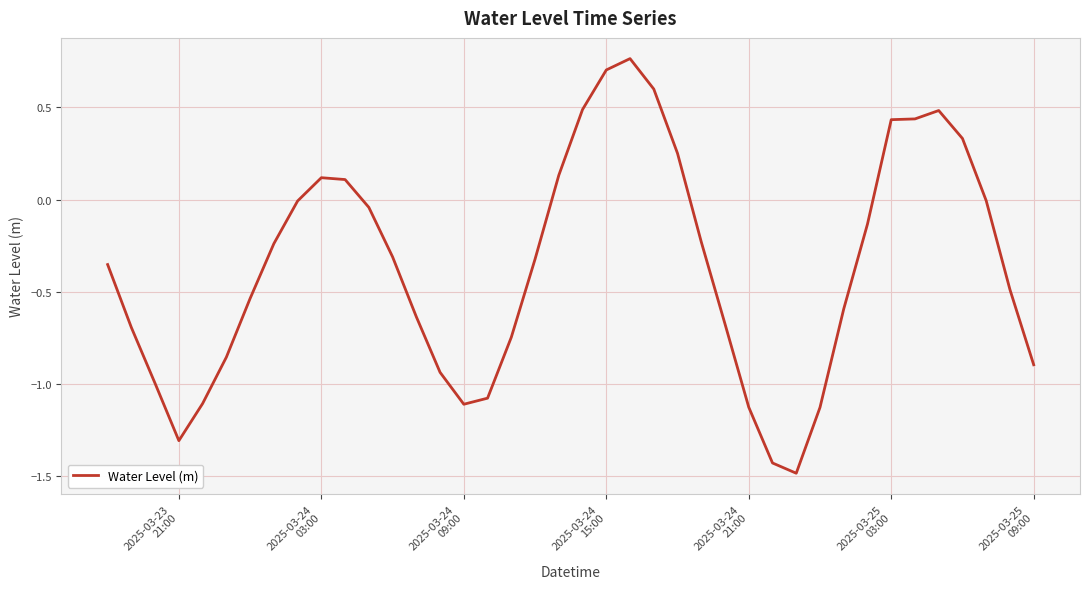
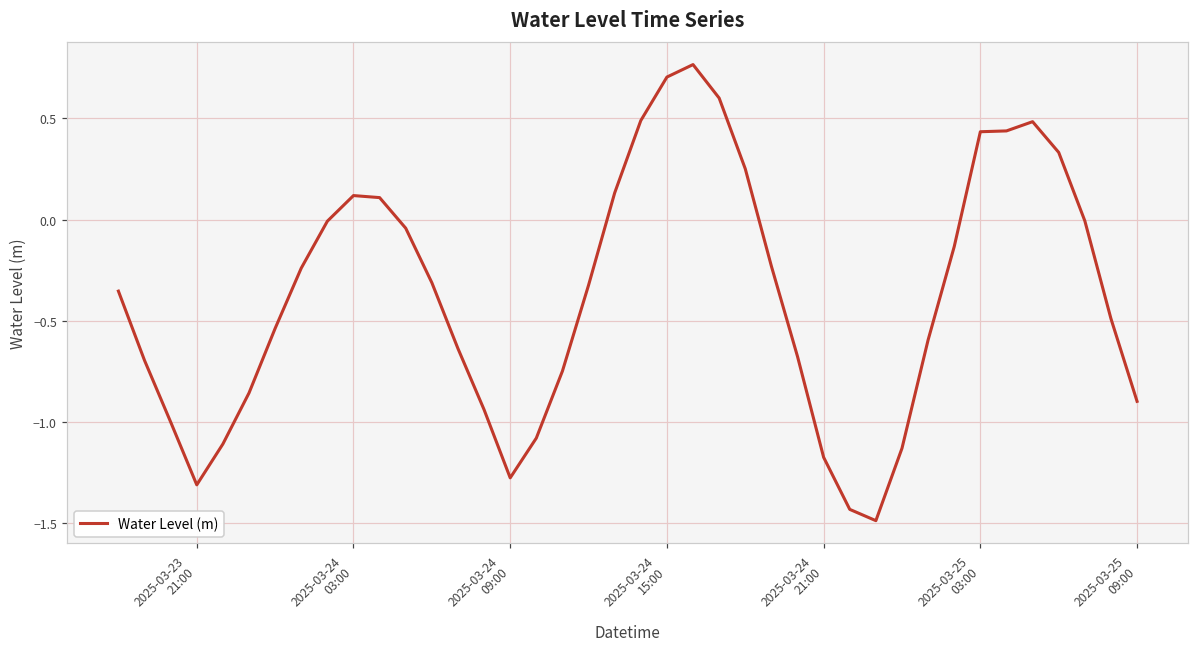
  {
    "2025-03-23 21:00": -1.31,
    "2025-03-24 03:00": 0.12,
-   "2025-03-24 09:00": -1.11,
+   "2025-03-24 09:00": -1.28,
    "2025-03-24 15:00": 0.70,
-   "2025-03-24 21:00": -1.13,
+   "2025-03-24 21:00": -1.17,
    "2025-03-25 03:00": 0.43,
    "2025-03-25 09:00": -0.90
  }
